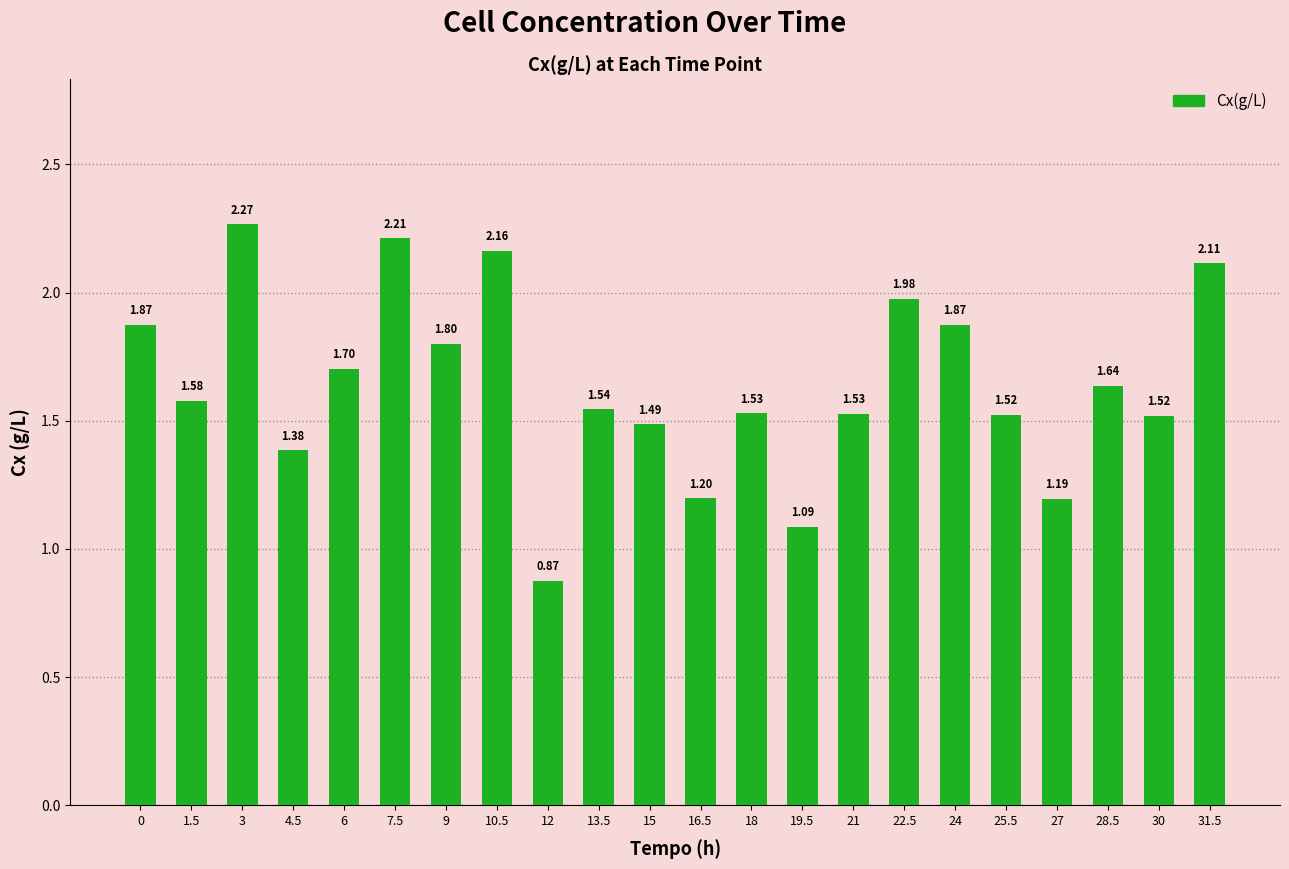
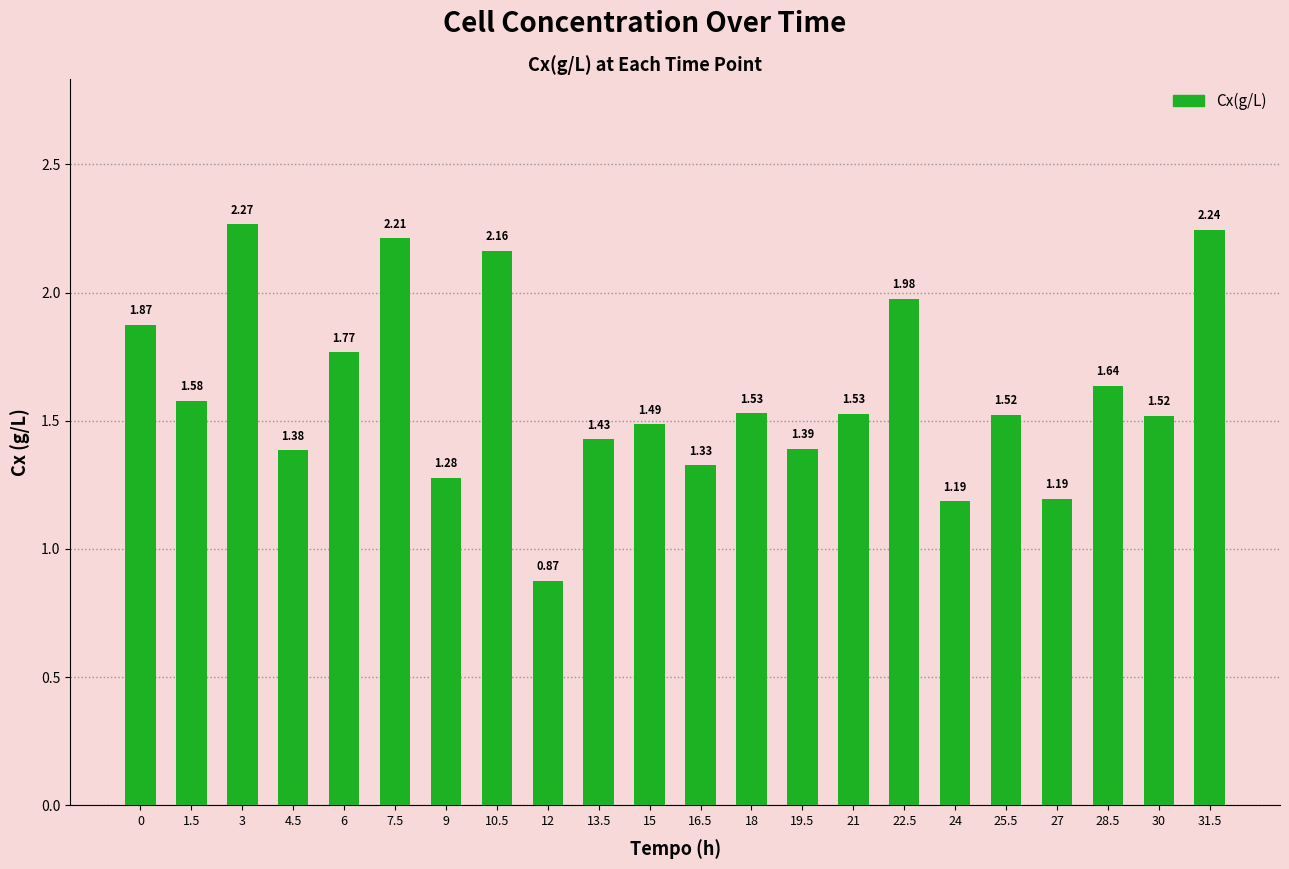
  {
    "0": 1.87,
    "1.5": 1.58,
    "3": 2.27,
    "4.5": 1.38,
-   "6": 1.70,
+   "6": 1.77,
    "7.5": 2.21,
-   "9": 1.80,
+   "9": 1.28,
    "10.5": 2.16,
    "12": 0.87,
-   "13.5": 1.54,
+   "13.5": 1.43,
    "15": 1.49,
-   "16.5": 1.20,
+   "16.5": 1.33,
    "18": 1.53,
-   "19.5": 1.09,
+   "19.5": 1.39,
    "21": 1.53,
    "22.5": 1.98,
-   "24": 1.87,
+   "24": 1.19,
    "25.5": 1.52,
    "27": 1.19,
    "28.5": 1.64,
    "30": 1.52,
-   "31.5": 2.11
+   "31.5": 2.24
  }
